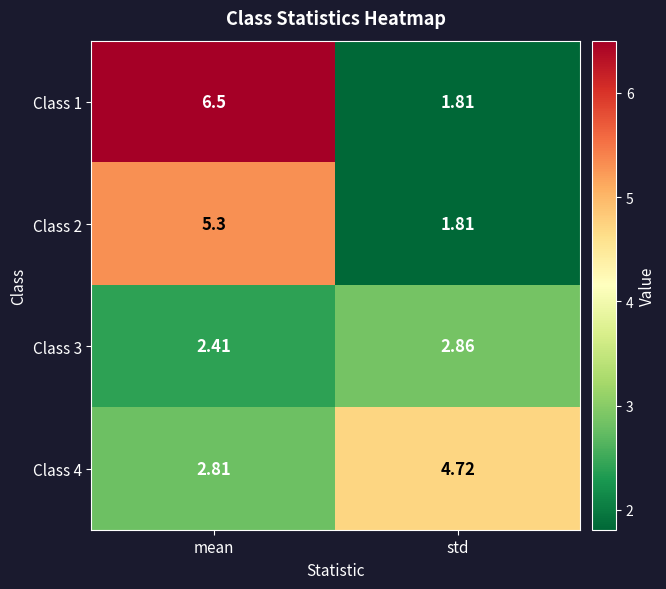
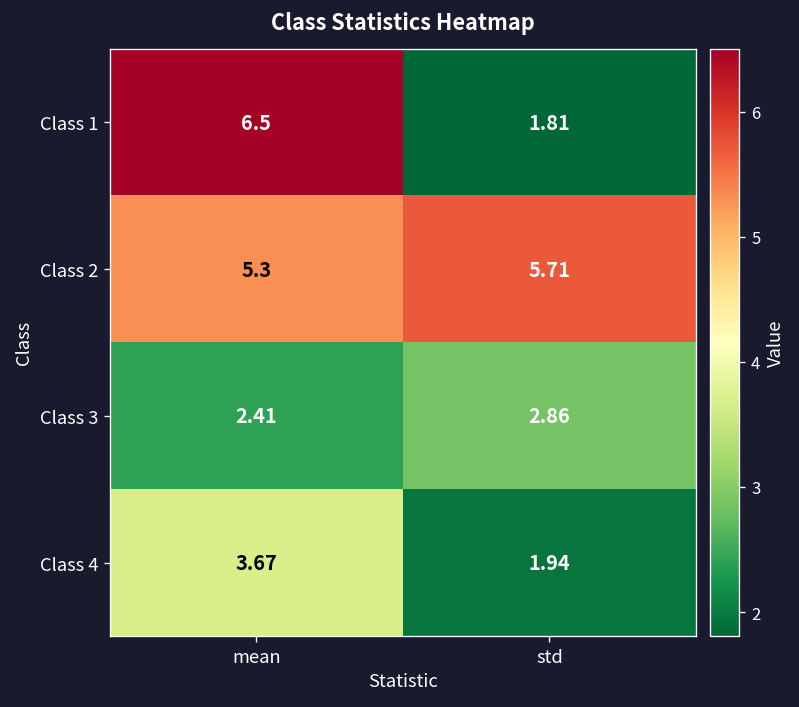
  {
    "Class 1": {
      "mean": 6.5,
      "std": 1.81
    },
    "Class 2": {
      "mean": 5.3,
-     "std": 1.81
+     "std": 5.71
    },
    "Class 3": {
      "mean": 2.41,
      "std": 2.86
    },
    "Class 4": {
-     "mean": 2.81,
-     "std": 4.72
+     "mean": 3.67,
+     "std": 1.94
    }
  }
